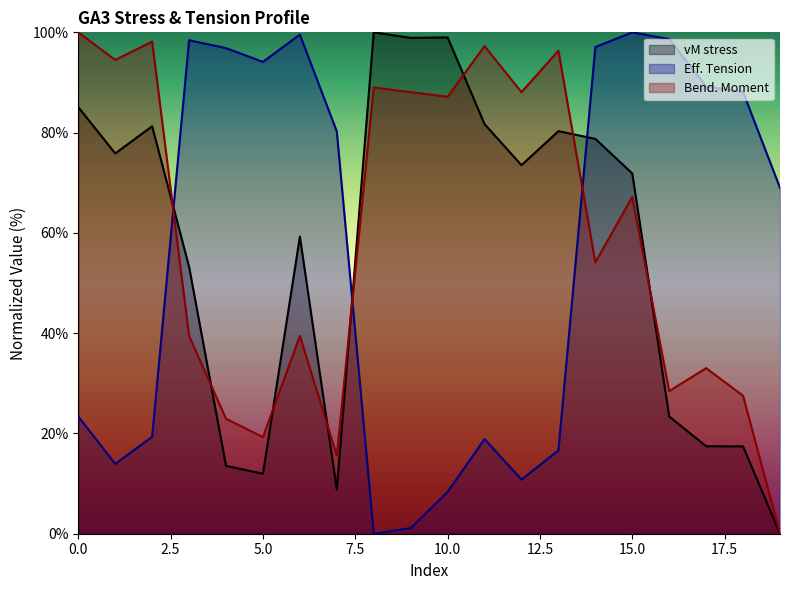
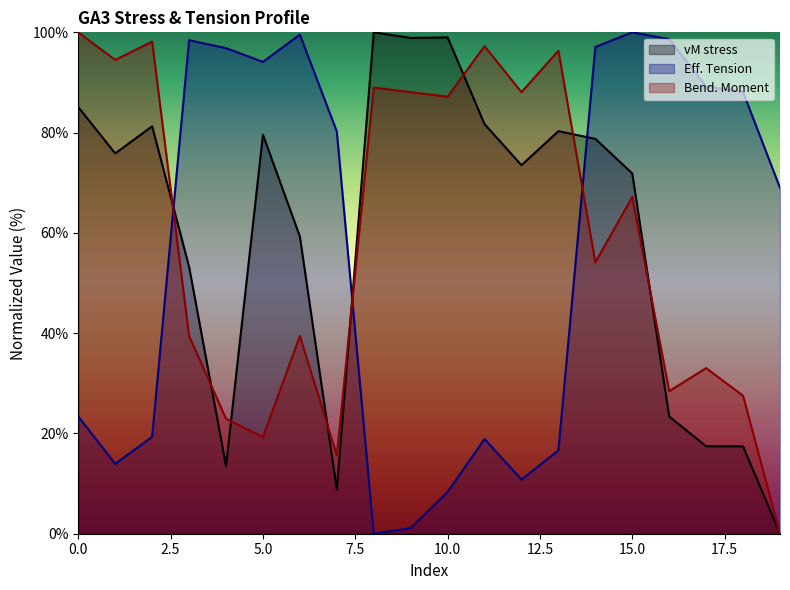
  {
    "vM stress": {
      "0.0": "85%",
-     "5.0": "12%",
+     "5.0": "80%",
      "10.0": "99%",
      "15.0": "72%"
    },
    "Eff. Tension": {
      "0.0": "23%",
      "5.0": "94%",
      "10.0": "8%",
      "15.0": "100%"
    },
    "Bend. Moment": {
      "0.0": "100%",
      "5.0": "19%",
      "10.0": "87%",
      "15.0": "67%"
    }
  }
